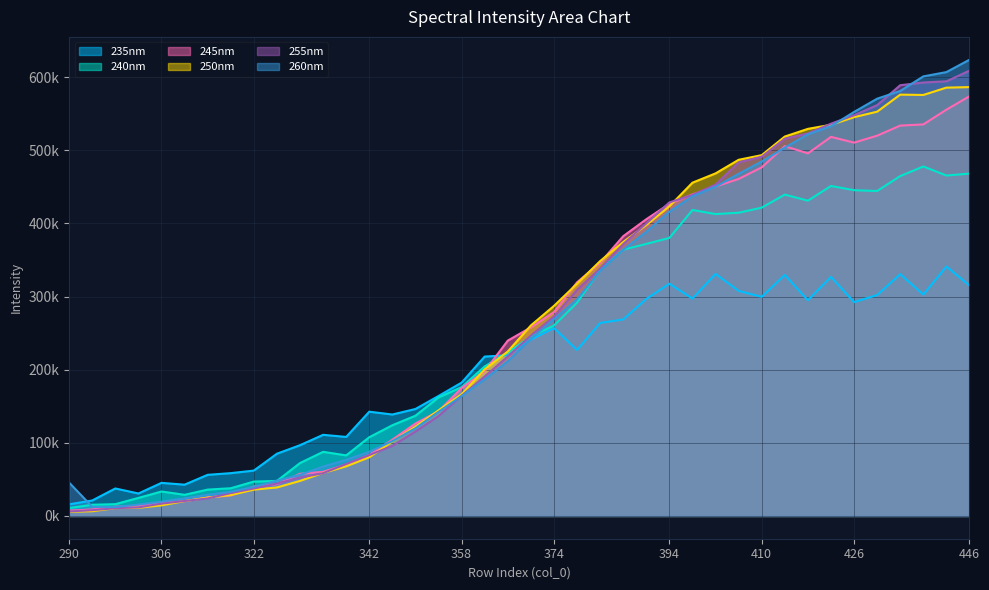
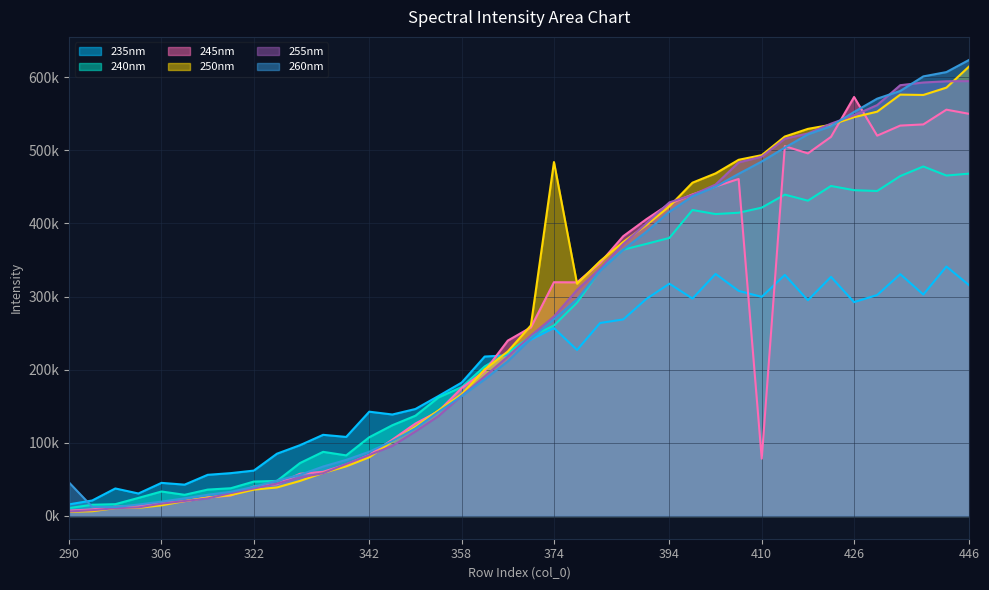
  {
    "245nm": {
-     "374": 280000,
-     "410": 480000,
-     "426": 510000,
-     "446": 570000
+     "374": 320000,
+     "410": 80000,
+     "426": 570000,
+     "446": 550000
    },
    "250nm": {
-     "374": 290000,
-     "446": 590000
+     "374": 480000,
+     "446": 620000
    },
    "255nm": {
      "374": 270000,
-     "446": 610000
+     "446": 590000
    }
  }
